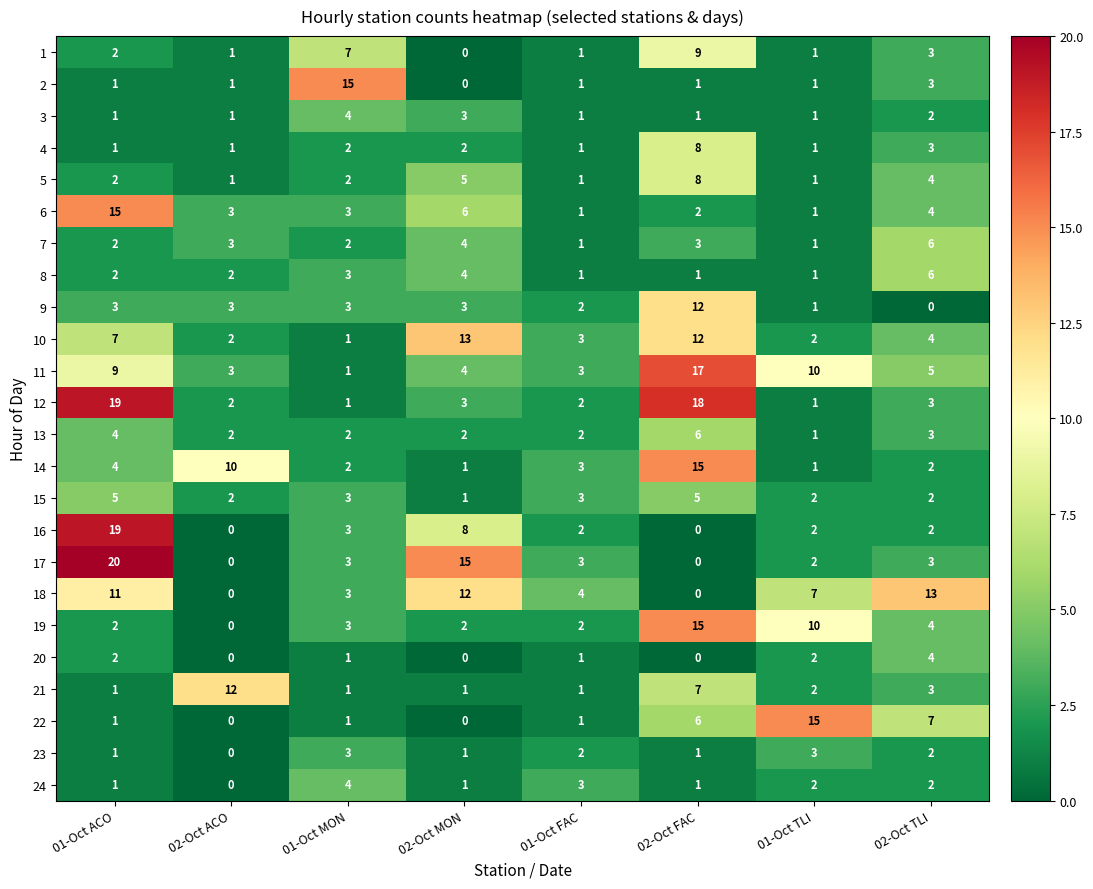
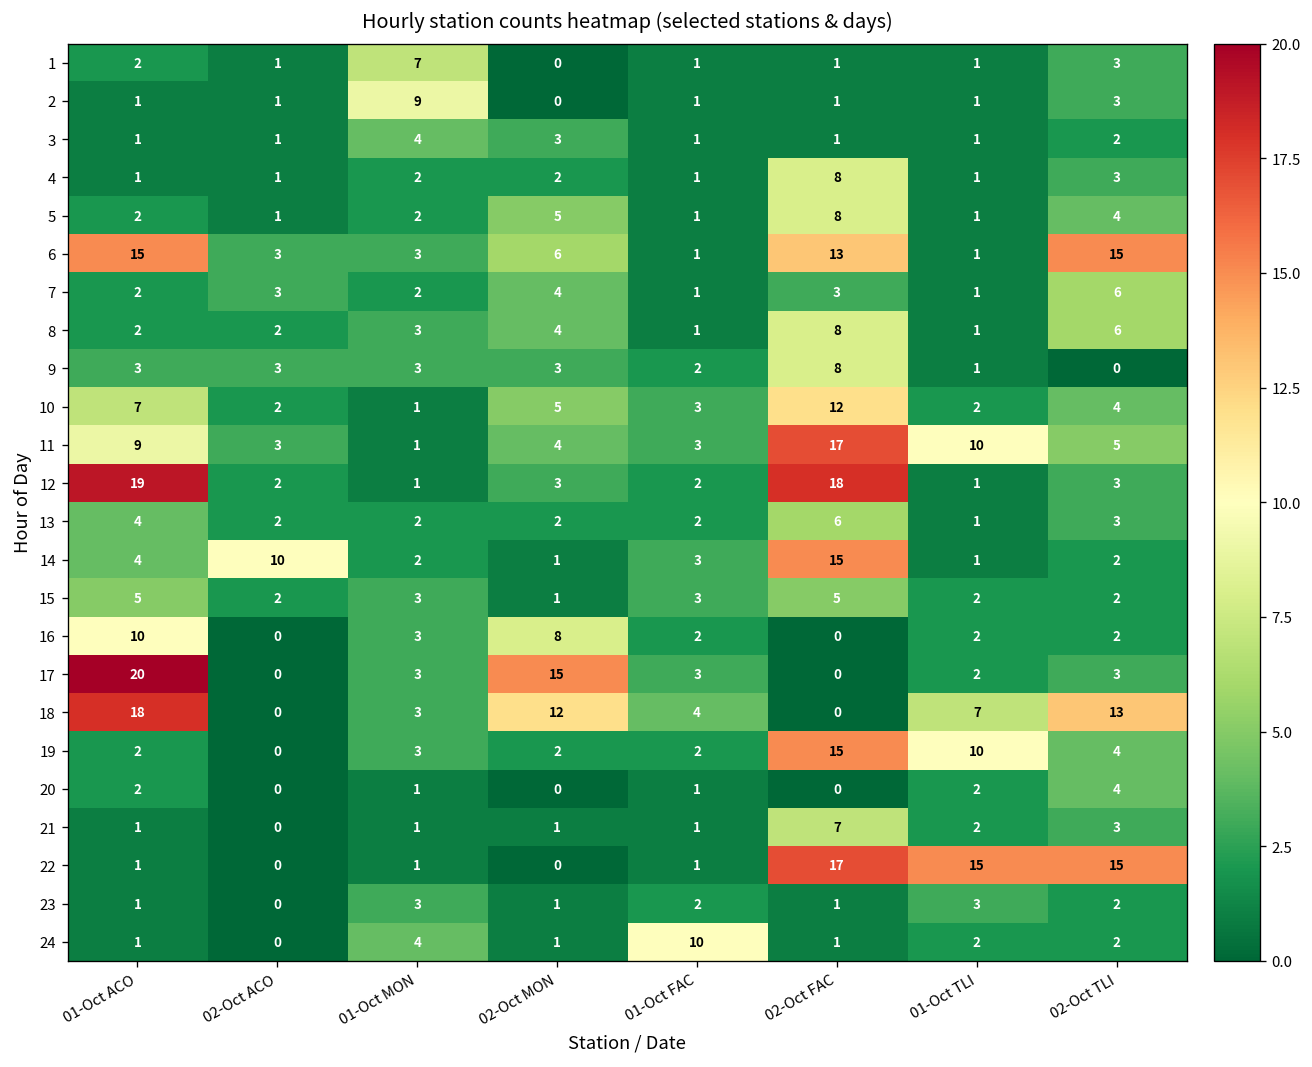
  {
    "1": {
      "01-Oct ACO": 2,
      "02-Oct ACO": 1,
      "01-Oct MON": 7,
      "02-Oct MON": 0,
      "01-Oct FAC": 1,
-     "02-Oct FAC": 9,
+     "02-Oct FAC": 1,
      "01-Oct TLI": 1,
      "02-Oct TLI": 3
    },
    "2": {
      "01-Oct ACO": 1,
      "02-Oct ACO": 1,
-     "01-Oct MON": 15,
+     "01-Oct MON": 9,
      "02-Oct MON": 0,
      "01-Oct FAC": 1,
      "02-Oct FAC": 1,
      "01-Oct TLI": 1,
      "02-Oct TLI": 3
    },
    "3": {
      "01-Oct ACO": 1,
      "02-Oct ACO": 1,
      "01-Oct MON": 4,
      "02-Oct MON": 3,
      "01-Oct FAC": 1,
      "02-Oct FAC": 1,
      "01-Oct TLI": 1,
      "02-Oct TLI": 2
    },
    "4": {
      "01-Oct ACO": 1,
      "02-Oct ACO": 1,
      "01-Oct MON": 2,
      "02-Oct MON": 2,
      "01-Oct FAC": 1,
      "02-Oct FAC": 8,
      "01-Oct TLI": 1,
      "02-Oct TLI": 3
    },
    "5": {
      "01-Oct ACO": 2,
      "02-Oct ACO": 1,
      "01-Oct MON": 2,
      "02-Oct MON": 5,
      "01-Oct FAC": 1,
      "02-Oct FAC": 8,
      "01-Oct TLI": 1,
      "02-Oct TLI": 4
    },
    "6": {
      "01-Oct ACO": 15,
      "02-Oct ACO": 3,
      "01-Oct MON": 3,
      "02-Oct MON": 6,
      "01-Oct FAC": 1,
-     "02-Oct FAC": 2,
+     "02-Oct FAC": 13,
      "01-Oct TLI": 1,
-     "02-Oct TLI": 4
+     "02-Oct TLI": 15
    },
    "7": {
      "01-Oct ACO": 2,
      "02-Oct ACO": 3,
      "01-Oct MON": 2,
      "02-Oct MON": 4,
      "01-Oct FAC": 1,
      "02-Oct FAC": 3,
      "01-Oct TLI": 1,
      "02-Oct TLI": 6
    },
    "8": {
      "01-Oct ACO": 2,
      "02-Oct ACO": 2,
      "01-Oct MON": 3,
      "02-Oct MON": 4,
      "01-Oct FAC": 1,
-     "02-Oct FAC": 1,
+     "02-Oct FAC": 8,
      "01-Oct TLI": 1,
      "02-Oct TLI": 6
    },
    "9": {
      "01-Oct ACO": 3,
      "02-Oct ACO": 3,
      "01-Oct MON": 3,
      "02-Oct MON": 3,
      "01-Oct FAC": 2,
-     "02-Oct FAC": 12,
+     "02-Oct FAC": 8,
      "01-Oct TLI": 1,
      "02-Oct TLI": 0
    },
    "10": {
      "01-Oct ACO": 7,
      "02-Oct ACO": 2,
      "01-Oct MON": 1,
-     "02-Oct MON": 13,
+     "02-Oct MON": 5,
      "01-Oct FAC": 3,
      "02-Oct FAC": 12,
      "01-Oct TLI": 2,
      "02-Oct TLI": 4
    },
    "11": {
      "01-Oct ACO": 9,
      "02-Oct ACO": 3,
      "01-Oct MON": 1,
      "02-Oct MON": 4,
      "01-Oct FAC": 3,
      "02-Oct FAC": 17,
      "01-Oct TLI": 10,
      "02-Oct TLI": 5
    },
    "12": {
      "01-Oct ACO": 19,
      "02-Oct ACO": 2,
      "01-Oct MON": 1,
      "02-Oct MON": 3,
      "01-Oct FAC": 2,
      "02-Oct FAC": 18,
      "01-Oct TLI": 1,
      "02-Oct TLI": 3
    },
    "13": {
      "01-Oct ACO": 4,
      "02-Oct ACO": 2,
      "01-Oct MON": 2,
      "02-Oct MON": 2,
      "01-Oct FAC": 2,
      "02-Oct FAC": 6,
      "01-Oct TLI": 1,
      "02-Oct TLI": 3
    },
    "14": {
      "01-Oct ACO": 4,
      "02-Oct ACO": 10,
      "01-Oct MON": 2,
      "02-Oct MON": 1,
      "01-Oct FAC": 3,
      "02-Oct FAC": 15,
      "01-Oct TLI": 1,
      "02-Oct TLI": 2
    },
    "15": {
      "01-Oct ACO": 5,
      "02-Oct ACO": 2,
      "01-Oct MON": 3,
      "02-Oct MON": 1,
      "01-Oct FAC": 3,
      "02-Oct FAC": 5,
      "01-Oct TLI": 2,
      "02-Oct TLI": 2
    },
    "16": {
-     "01-Oct ACO": 19,
+     "01-Oct ACO": 10,
      "02-Oct ACO": 0,
      "01-Oct MON": 3,
      "02-Oct MON": 8,
      "01-Oct FAC": 2,
      "02-Oct FAC": 0,
      "01-Oct TLI": 2,
      "02-Oct TLI": 2
    },
    "17": {
      "01-Oct ACO": 20,
      "02-Oct ACO": 0,
      "01-Oct MON": 3,
      "02-Oct MON": 15,
      "01-Oct FAC": 3,
      "02-Oct FAC": 0,
      "01-Oct TLI": 2,
      "02-Oct TLI": 3
    },
    "18": {
-     "01-Oct ACO": 11,
+     "01-Oct ACO": 18,
      "02-Oct ACO": 0,
      "01-Oct MON": 3,
      "02-Oct MON": 12,
      "01-Oct FAC": 4,
      "02-Oct FAC": 0,
      "01-Oct TLI": 7,
      "02-Oct TLI": 13
    },
    "19": {
      "01-Oct ACO": 2,
      "02-Oct ACO": 0,
      "01-Oct MON": 3,
      "02-Oct MON": 2,
      "01-Oct FAC": 2,
      "02-Oct FAC": 15,
      "01-Oct TLI": 10,
      "02-Oct TLI": 4
    },
    "20": {
      "01-Oct ACO": 2,
      "02-Oct ACO": 0,
      "01-Oct MON": 1,
      "02-Oct MON": 0,
      "01-Oct FAC": 1,
      "02-Oct FAC": 0,
      "01-Oct TLI": 2,
      "02-Oct TLI": 4
    },
    "21": {
      "01-Oct ACO": 1,
-     "02-Oct ACO": 12,
+     "02-Oct ACO": 0,
      "01-Oct MON": 1,
      "02-Oct MON": 1,
      "01-Oct FAC": 1,
      "02-Oct FAC": 7,
      "01-Oct TLI": 2,
      "02-Oct TLI": 3
    },
    "22": {
      "01-Oct ACO": 1,
      "02-Oct ACO": 0,
      "01-Oct MON": 1,
      "02-Oct MON": 0,
      "01-Oct FAC": 1,
-     "02-Oct FAC": 6,
+     "02-Oct FAC": 17,
      "01-Oct TLI": 15,
-     "02-Oct TLI": 7
+     "02-Oct TLI": 15
    },
    "23": {
      "01-Oct ACO": 1,
      "02-Oct ACO": 0,
      "01-Oct MON": 3,
      "02-Oct MON": 1,
      "01-Oct FAC": 2,
      "02-Oct FAC": 1,
      "01-Oct TLI": 3,
      "02-Oct TLI": 2
    },
    "24": {
      "01-Oct ACO": 1,
      "02-Oct ACO": 0,
      "01-Oct MON": 4,
      "02-Oct MON": 1,
-     "01-Oct FAC": 3,
+     "01-Oct FAC": 10,
      "02-Oct FAC": 1,
      "01-Oct TLI": 2,
      "02-Oct TLI": 2
    }
  }
